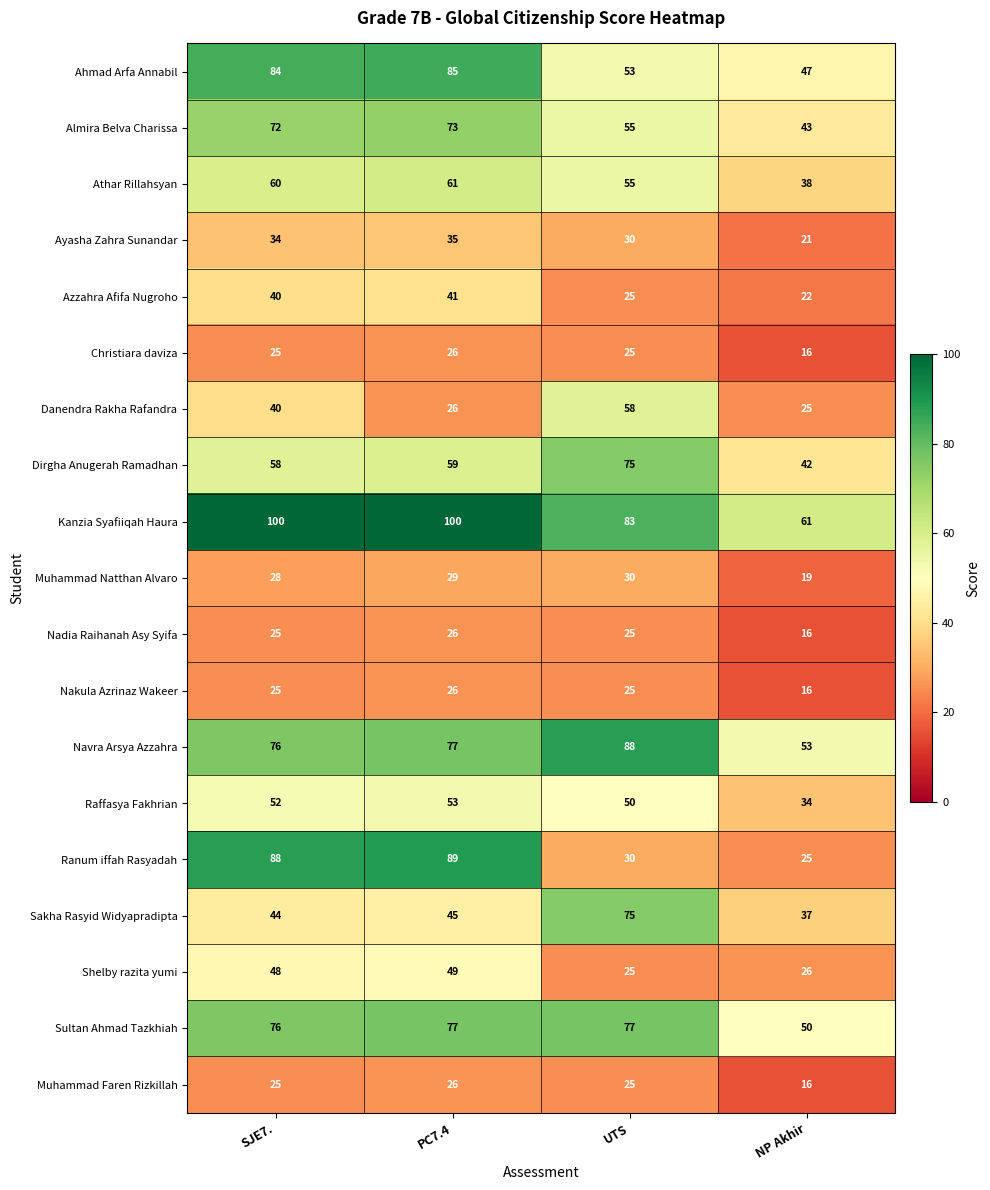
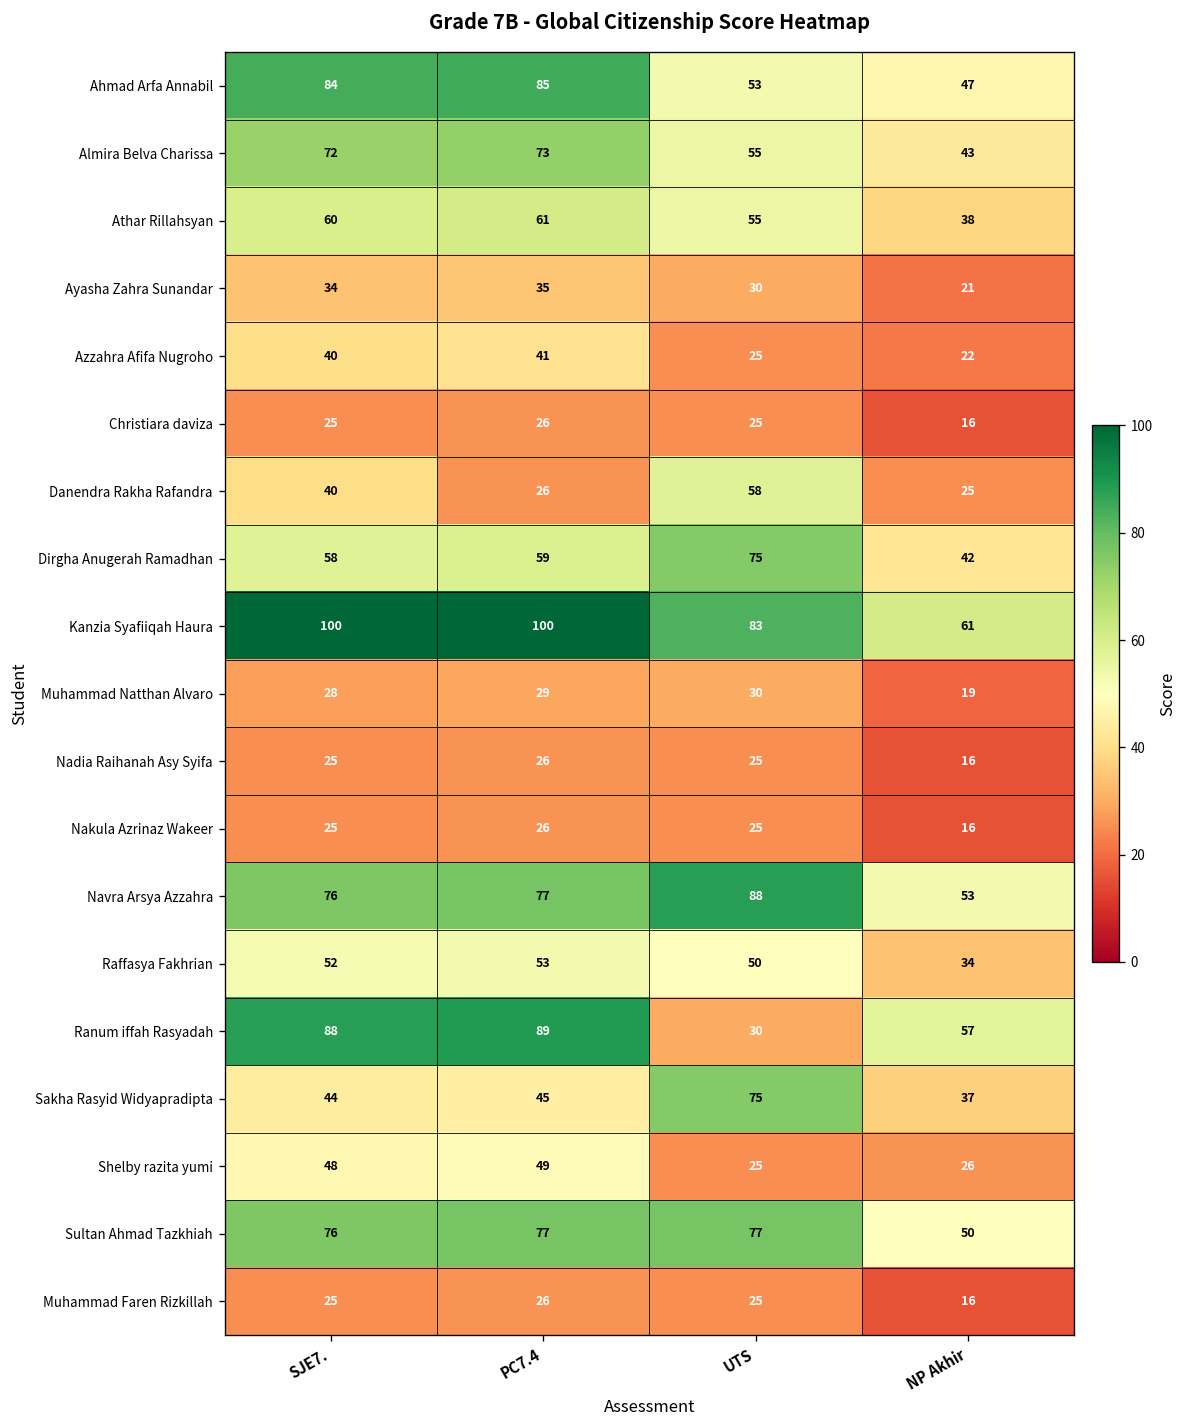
  {
    "Ahmad Arfa Annabil": {
      "SJE7.": 84,
      "PC7.4": 85,
      "UTS": 53,
      "NP Akhir": 47
    },
    "Almira Belva Charissa": {
      "SJE7.": 72,
      "PC7.4": 73,
      "UTS": 55,
      "NP Akhir": 43
    },
    "Athar Rillahsyan": {
      "SJE7.": 60,
      "PC7.4": 61,
      "UTS": 55,
      "NP Akhir": 38
    },
    "Ayasha Zahra Sunandar": {
      "SJE7.": 34,
      "PC7.4": 35,
      "UTS": 30,
      "NP Akhir": 21
    },
    "Azzahra Afifa Nugroho": {
      "SJE7.": 40,
      "PC7.4": 41,
      "UTS": 25,
      "NP Akhir": 22
    },
    "Christiara daviza": {
      "SJE7.": 25,
      "PC7.4": 26,
      "UTS": 25,
      "NP Akhir": 16
    },
    "Danendra Rakha Rafandra": {
      "SJE7.": 40,
      "PC7.4": 26,
      "UTS": 58,
      "NP Akhir": 25
    },
    "Dirgha Anugerah Ramadhan": {
      "SJE7.": 58,
      "PC7.4": 59,
      "UTS": 75,
      "NP Akhir": 42
    },
    "Kanzia Syafiiqah Haura": {
      "SJE7.": 100,
      "PC7.4": 100,
      "UTS": 83,
      "NP Akhir": 61
    },
    "Muhammad Natthan Alvaro": {
      "SJE7.": 28,
      "PC7.4": 29,
      "UTS": 30,
      "NP Akhir": 19
    },
    "Nadia Raihanah Asy Syifa": {
      "SJE7.": 25,
      "PC7.4": 26,
      "UTS": 25,
      "NP Akhir": 16
    },
    "Nakula Azrinaz Wakeer": {
      "SJE7.": 25,
      "PC7.4": 26,
      "UTS": 25,
      "NP Akhir": 16
    },
    "Navra Arsya Azzahra": {
      "SJE7.": 76,
      "PC7.4": 77,
      "UTS": 88,
      "NP Akhir": 53
    },
    "Raffasya Fakhrian": {
      "SJE7.": 52,
      "PC7.4": 53,
      "UTS": 50,
      "NP Akhir": 34
    },
    "Ranum iffah Rasyadah": {
      "SJE7.": 88,
      "PC7.4": 89,
      "UTS": 30,
-     "NP Akhir": 25
+     "NP Akhir": 57
    },
    "Sakha Rasyid Widyapradipta": {
      "SJE7.": 44,
      "PC7.4": 45,
      "UTS": 75,
      "NP Akhir": 37
    },
    "Shelby razita yumi": {
      "SJE7.": 48,
      "PC7.4": 49,
      "UTS": 25,
      "NP Akhir": 26
    },
    "Sultan Ahmad Tazkhiah": {
      "SJE7.": 76,
      "PC7.4": 77,
      "UTS": 77,
      "NP Akhir": 50
    },
    "Muhammad Faren Rizkillah": {
      "SJE7.": 25,
      "PC7.4": 26,
      "UTS": 25,
      "NP Akhir": 16
    }
  }
